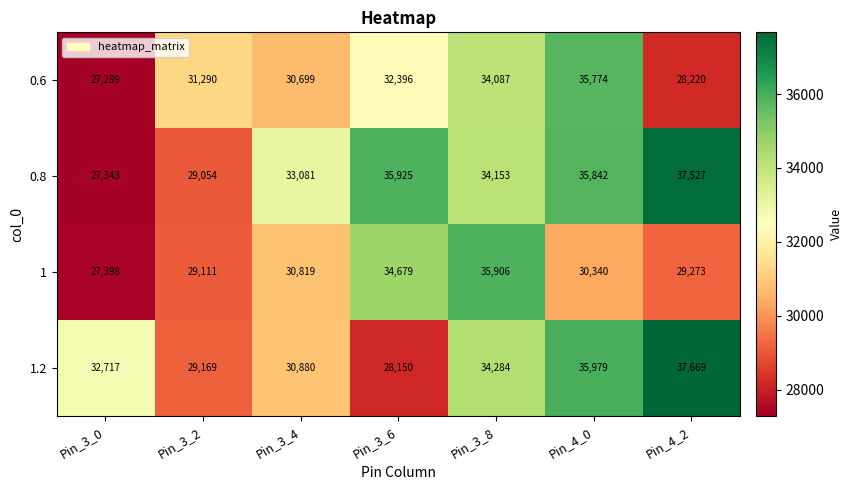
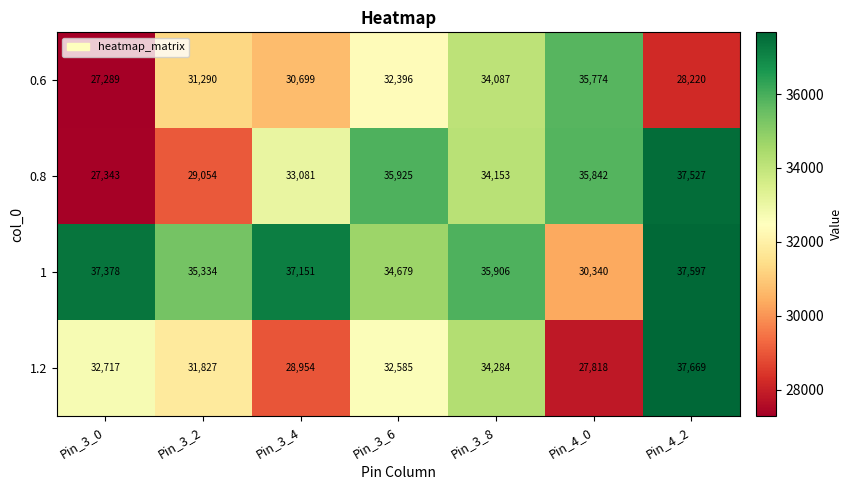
  {
    "0.6": {
      "Pin_3_0": "27,289",
      "Pin_3_2": "31,290",
      "Pin_3_4": "30,699",
      "Pin_3_6": "32,396",
      "Pin_3_8": "34,087",
      "Pin_4_0": "35,774",
      "Pin_4_2": "28,220"
    },
    "0.8": {
      "Pin_3_0": "27,343",
      "Pin_3_2": "29,054",
      "Pin_3_4": "33,081",
      "Pin_3_6": "35,925",
      "Pin_3_8": "34,153",
      "Pin_4_0": "35,842",
      "Pin_4_2": "37,527"
    },
    "1": {
-     "Pin_3_0": "27,398",
-     "Pin_3_2": "29,111",
-     "Pin_3_4": "30,819",
+     "Pin_3_0": "37,378",
+     "Pin_3_2": "35,334",
+     "Pin_3_4": "37,151",
      "Pin_3_6": "34,679",
      "Pin_3_8": "35,906",
      "Pin_4_0": "30,340",
-     "Pin_4_2": "29,273"
+     "Pin_4_2": "37,597"
    },
    "1.2": {
      "Pin_3_0": "32,717",
-     "Pin_3_2": "29,169",
-     "Pin_3_4": "30,880",
-     "Pin_3_6": "28,150",
+     "Pin_3_2": "31,827",
+     "Pin_3_4": "28,954",
+     "Pin_3_6": "32,585",
      "Pin_3_8": "34,284",
-     "Pin_4_0": "35,979",
+     "Pin_4_0": "27,818",
      "Pin_4_2": "37,669"
    }
  }
